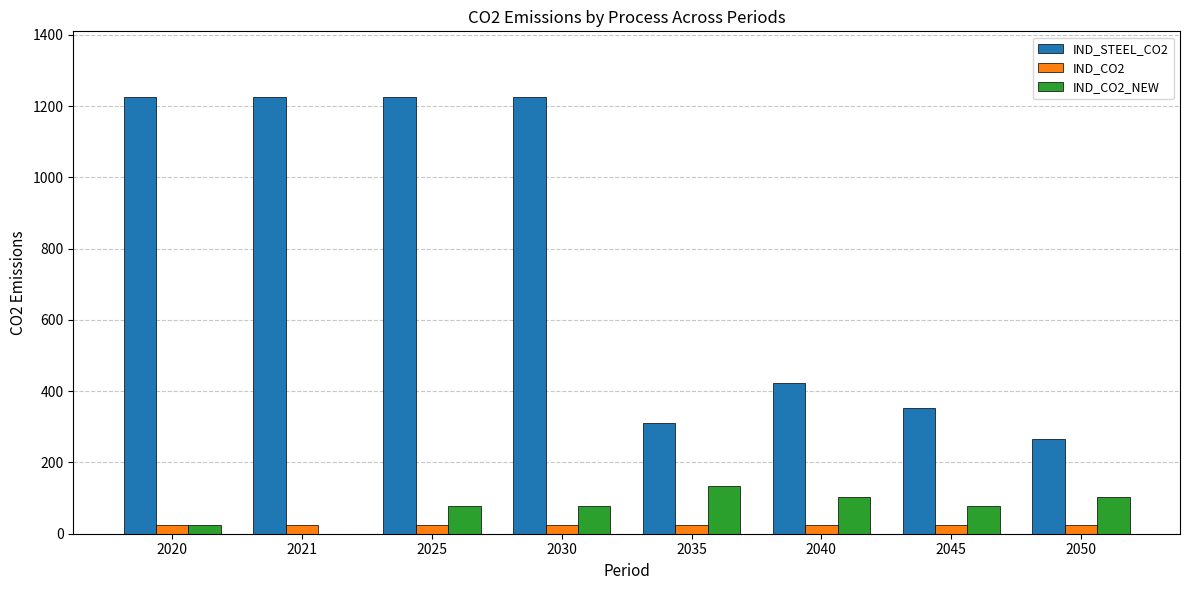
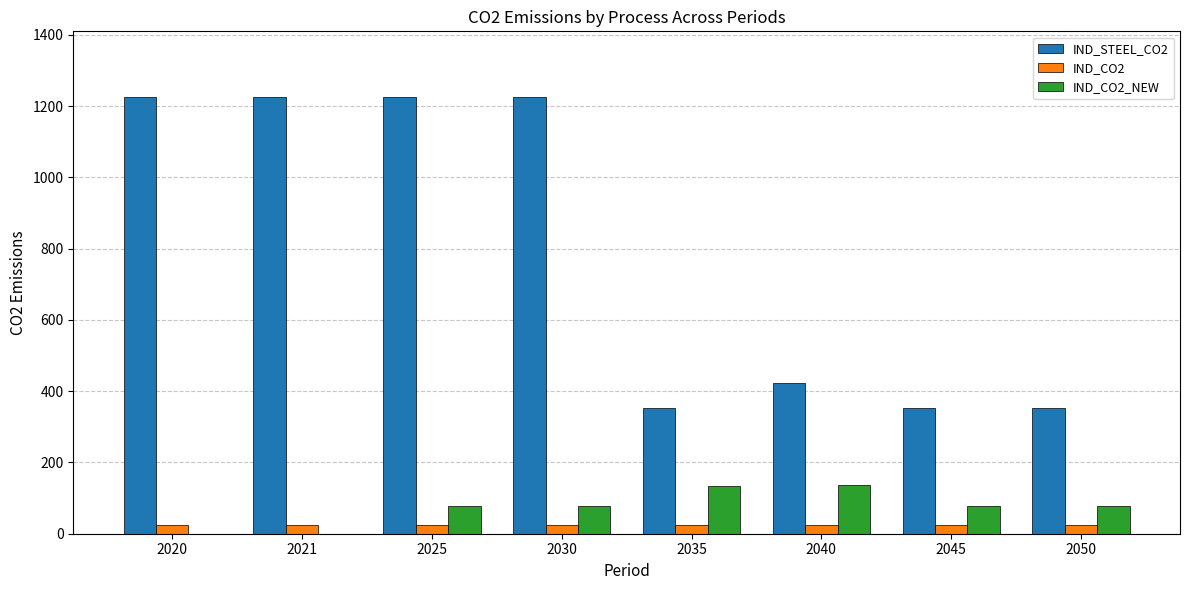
  {
    "IND_STEEL_CO2": {
      "2020": 1230,
      "2021": 1230,
      "2025": 1230,
      "2030": 1230,
-     "2035": 310,
+     "2035": 350,
      "2040": 420,
      "2045": 350,
-     "2050": 270
+     "2050": 350
    },
    "IND_CO2": {
      "2020": 20,
      "2021": 20,
      "2025": 20,
      "2030": 20,
      "2035": 20,
      "2040": 20,
      "2045": 20,
      "2050": 20
    },
    "IND_CO2_NEW": {
-     "2020": 20,
+     "2020": 0,
      "2021": 0,
      "2025": 80,
      "2030": 80,
      "2035": 130,
-     "2040": 100,
+     "2040": 140,
      "2045": 80,
-     "2050": 100
+     "2050": 80
    }
  }
